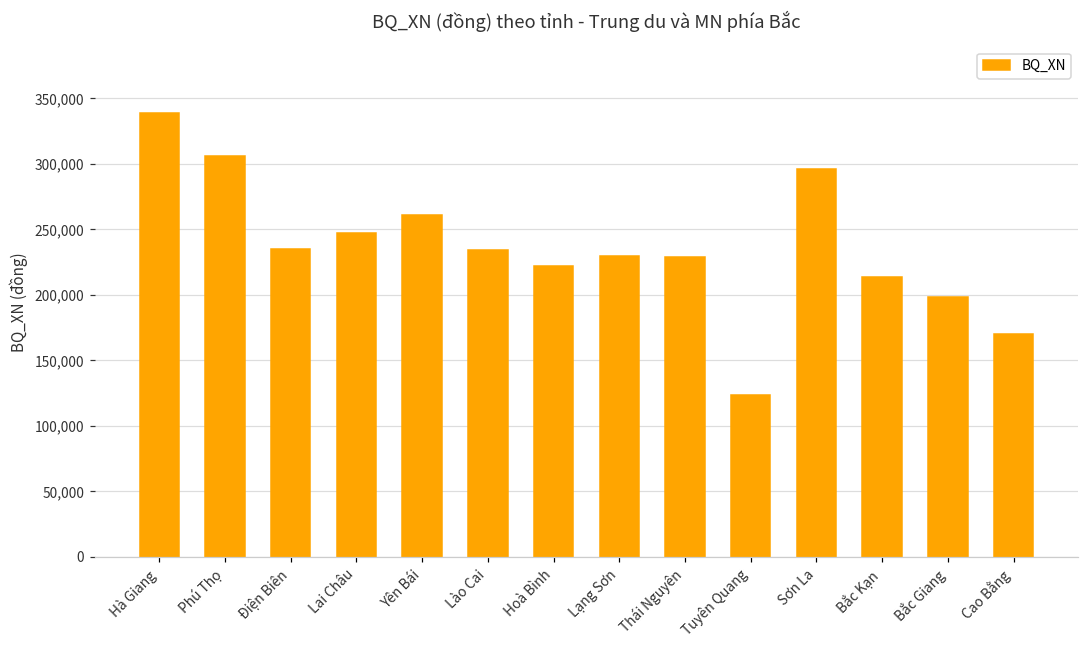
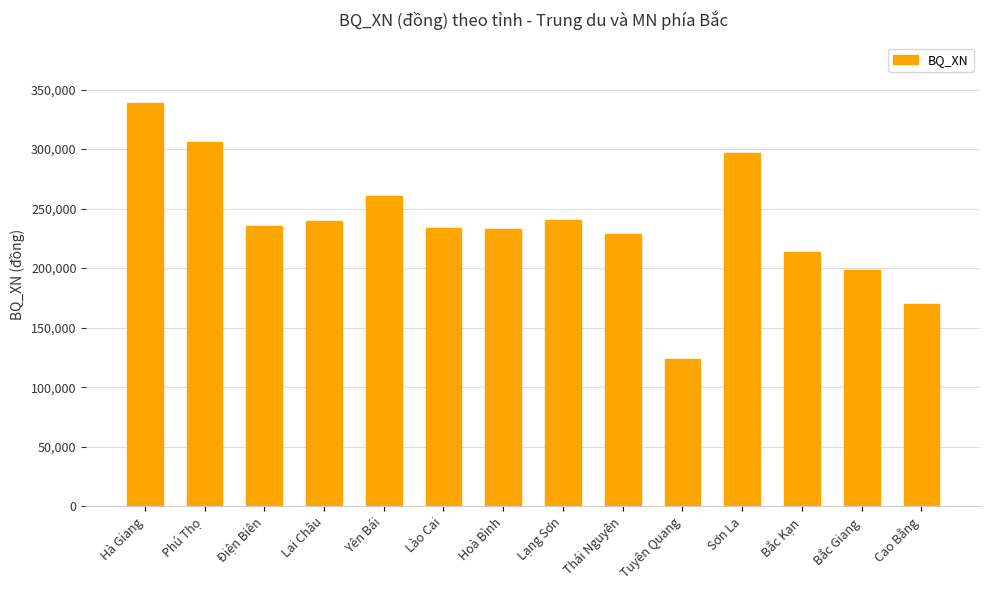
  {
    "Hà Giang": "339,000",
    "Phú Thọ": "306,000",
    "Điện Biên": "235,000",
-   "Lai Châu": "247,000",
+   "Lai Châu": "240,000",
    "Yên Bái": "261,000",
    "Lào Cai": "234,000",
-   "Hoà Bình": "222,000",
-   "Lạng Sơn": "230,000",
+   "Hoà Bình": "232,000",
+   "Lạng Sơn": "240,000",
    "Thái Nguyên": "229,000",
    "Tuyên Quang": "124,000",
    "Sơn La": "297,000",
    "Bắc Kạn": "214,000",
    "Bắc Giang": "198,000",
    "Cao Bằng": "170,000"
  }
